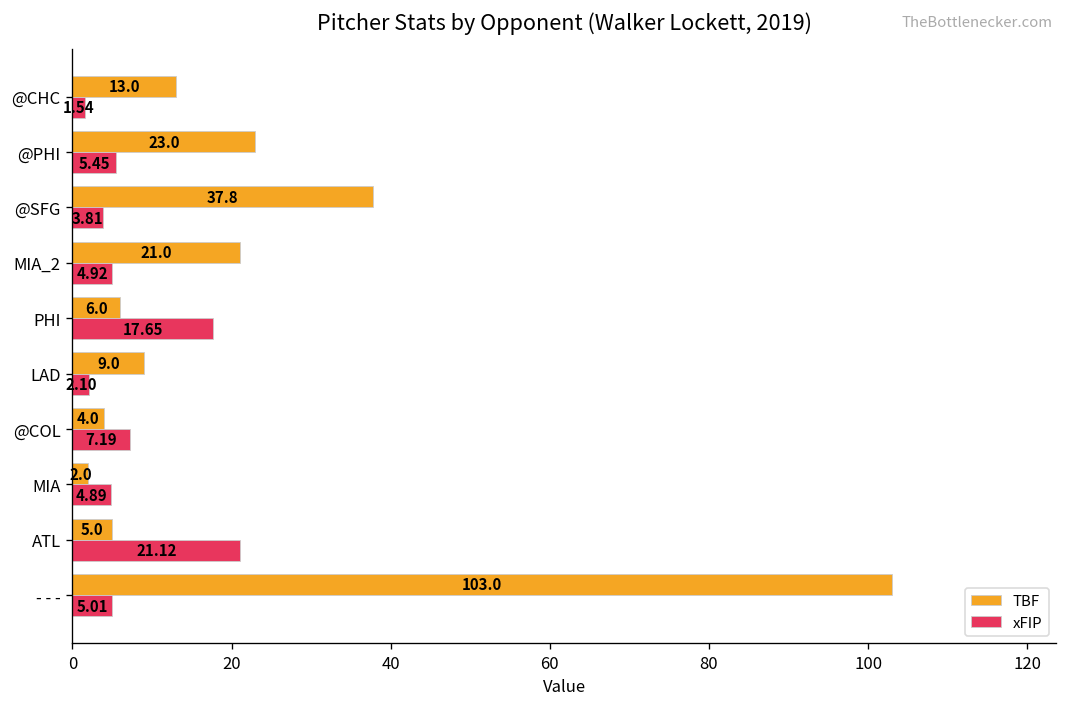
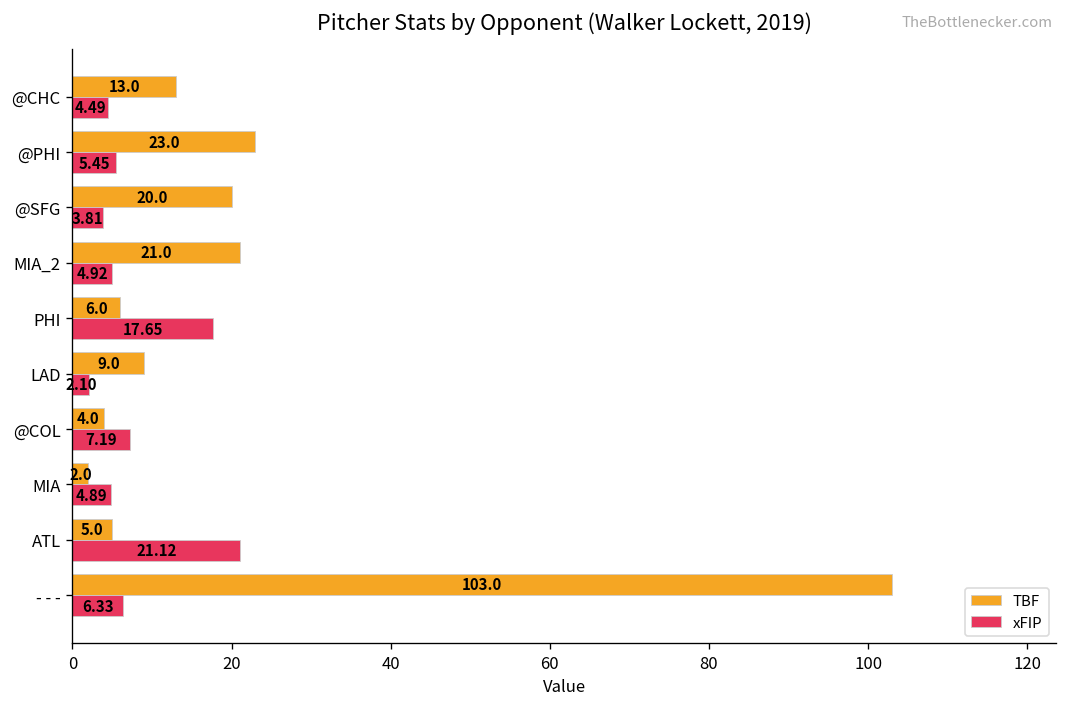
  {
    "TBF": {
      "@CHC": 13.0,
      "@PHI": 23.0,
-     "@SFG": 37.8,
+     "@SFG": 20.0,
      "MIA_2": 21.0,
      "PHI": 6.0,
      "LAD": 9.0,
      "@COL": 4.0,
      "MIA": 2.0,
      "ATL": 5.0,
      "- - -": 103.0
    },
    "xFIP": {
-     "@CHC": 1.54,
+     "@CHC": 4.49,
      "@PHI": 5.45,
      "@SFG": 3.81,
      "MIA_2": 4.92,
      "PHI": 17.65,
      "LAD": 2.10,
      "@COL": 7.19,
      "MIA": 4.89,
      "ATL": 21.12,
-     "- - -": 5.01
+     "- - -": 6.33
    }
  }
